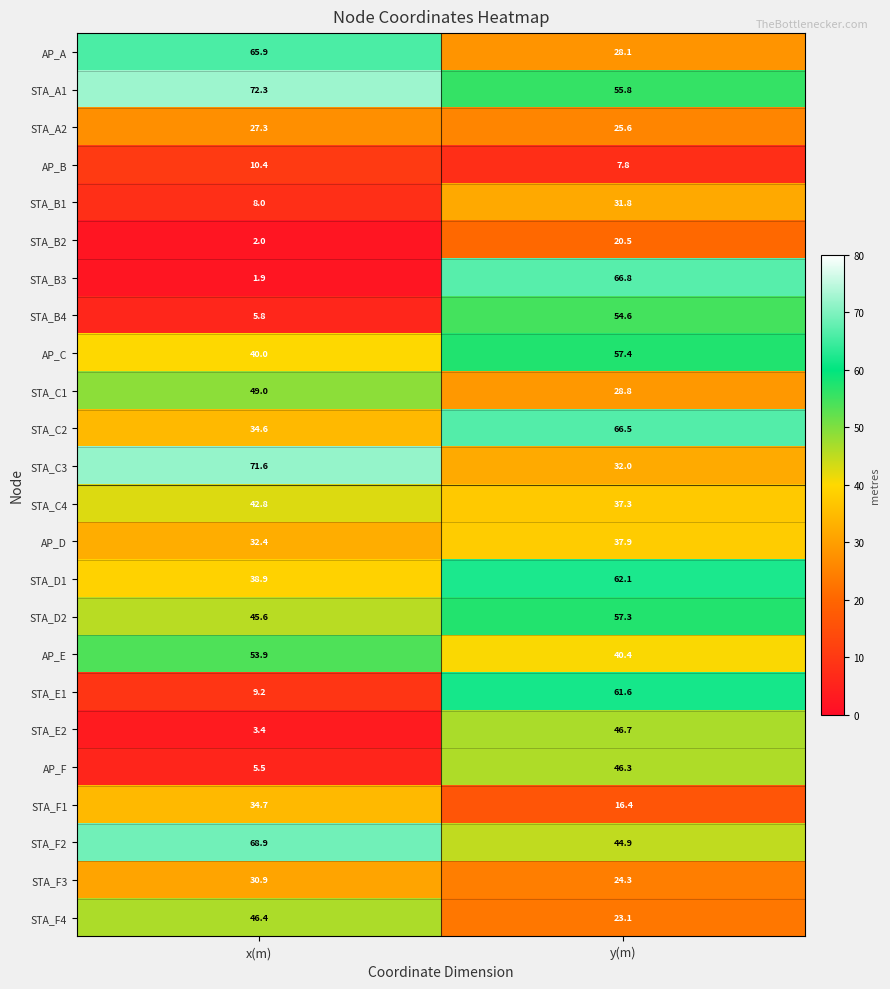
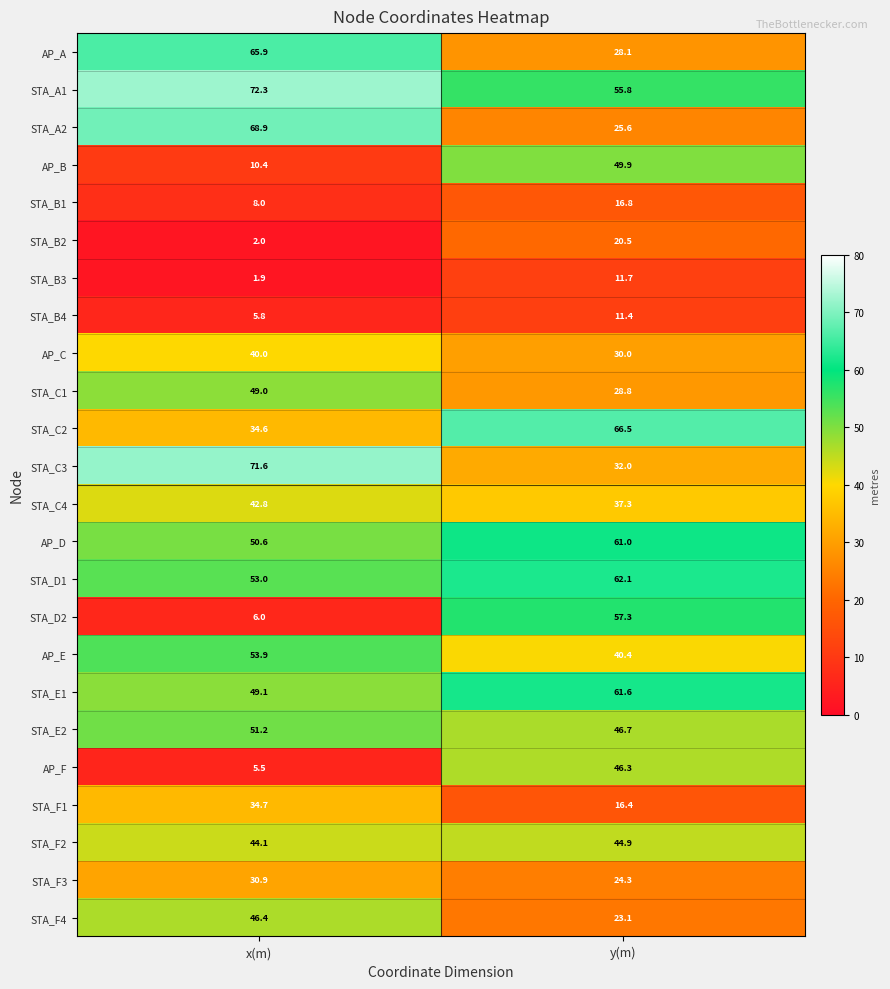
  {
    "AP_A": {
      "x(m)": 65.9,
      "y(m)": 28.1
    },
    "STA_A1": {
      "x(m)": 72.3,
      "y(m)": 55.8
    },
    "STA_A2": {
-     "x(m)": 27.3,
+     "x(m)": 68.9,
      "y(m)": 25.6
    },
    "AP_B": {
      "x(m)": 10.4,
-     "y(m)": 7.8
+     "y(m)": 49.9
    },
    "STA_B1": {
      "x(m)": 8.0,
-     "y(m)": 31.8
+     "y(m)": 16.8
    },
    "STA_B2": {
      "x(m)": 2.0,
      "y(m)": 20.5
    },
    "STA_B3": {
      "x(m)": 1.9,
-     "y(m)": 66.8
+     "y(m)": 11.7
    },
    "STA_B4": {
      "x(m)": 5.8,
-     "y(m)": 54.6
+     "y(m)": 11.4
    },
    "AP_C": {
      "x(m)": 40.0,
-     "y(m)": 57.4
+     "y(m)": 30.0
    },
    "STA_C1": {
      "x(m)": 49.0,
      "y(m)": 28.8
    },
    "STA_C2": {
      "x(m)": 34.6,
      "y(m)": 66.5
    },
    "STA_C3": {
      "x(m)": 71.6,
      "y(m)": 32.0
    },
    "STA_C4": {
      "x(m)": 42.8,
      "y(m)": 37.3
    },
    "AP_D": {
-     "x(m)": 32.4,
-     "y(m)": 37.9
+     "x(m)": 50.6,
+     "y(m)": 61.0
    },
    "STA_D1": {
-     "x(m)": 38.9,
+     "x(m)": 53.0,
      "y(m)": 62.1
    },
    "STA_D2": {
-     "x(m)": 45.6,
+     "x(m)": 6.0,
      "y(m)": 57.3
    },
    "AP_E": {
      "x(m)": 53.9,
      "y(m)": 40.4
    },
    "STA_E1": {
-     "x(m)": 9.2,
+     "x(m)": 49.1,
      "y(m)": 61.6
    },
    "STA_E2": {
-     "x(m)": 3.4,
+     "x(m)": 51.2,
      "y(m)": 46.7
    },
    "AP_F": {
      "x(m)": 5.5,
      "y(m)": 46.3
    },
    "STA_F1": {
      "x(m)": 34.7,
      "y(m)": 16.4
    },
    "STA_F2": {
-     "x(m)": 68.9,
+     "x(m)": 44.1,
      "y(m)": 44.9
    },
    "STA_F3": {
      "x(m)": 30.9,
      "y(m)": 24.3
    },
    "STA_F4": {
      "x(m)": 46.4,
      "y(m)": 23.1
    }
  }
